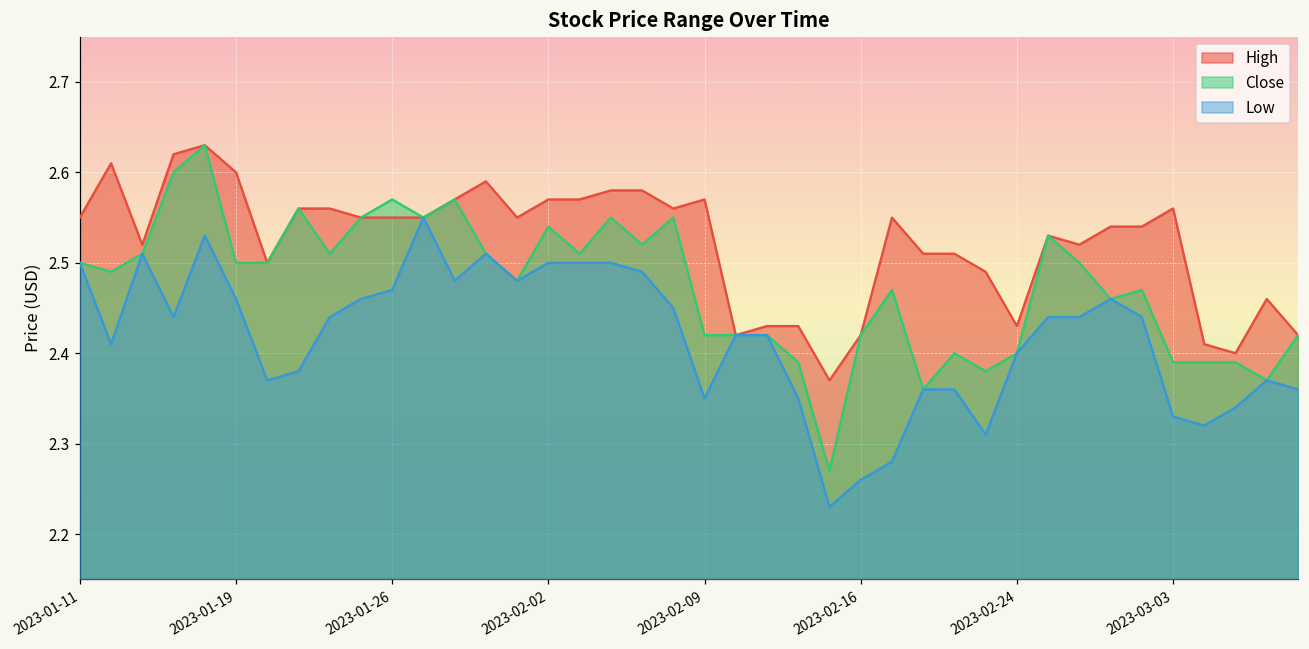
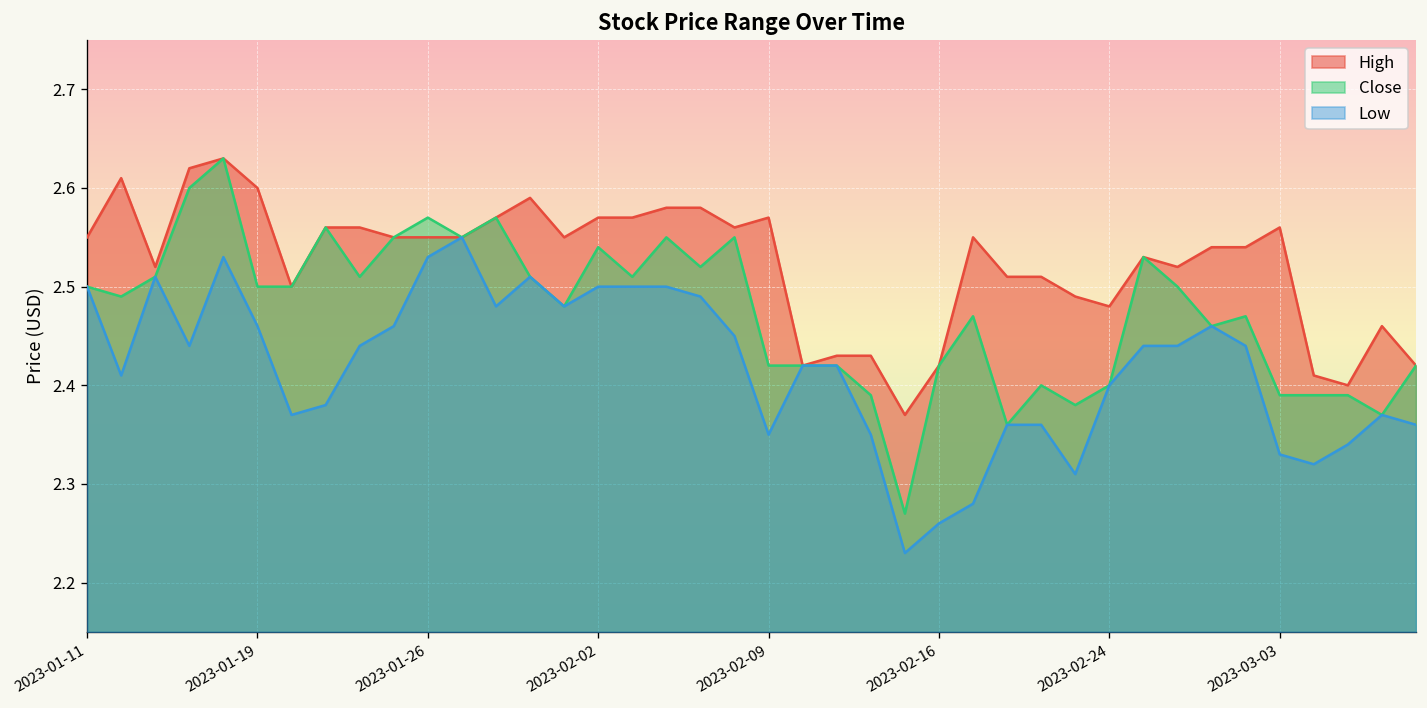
  {
    "High": {
      "2023-01-11": 2.55,
      "2023-01-19": 2.60,
      "2023-01-26": 2.55,
      "2023-02-02": 2.57,
      "2023-02-09": 2.57,
-     "2023-02-24": 2.43,
+     "2023-02-24": 2.48,
      "2023-03-03": 2.56
    },
    "Close": {
      "2023-01-19": 2.50,
      "2023-01-26": 2.57,
      "2023-02-02": 2.54,
      "2023-02-09": 2.42,
      "2023-03-03": 2.39
    },
    "Low": {
      "2023-01-19": 2.46,
-     "2023-01-26": 2.47,
+     "2023-01-26": 2.53,
      "2023-02-02": 2.50,
      "2023-02-09": 2.35,
      "2023-02-16": 2.26,
      "2023-03-03": 2.33
    }
  }
